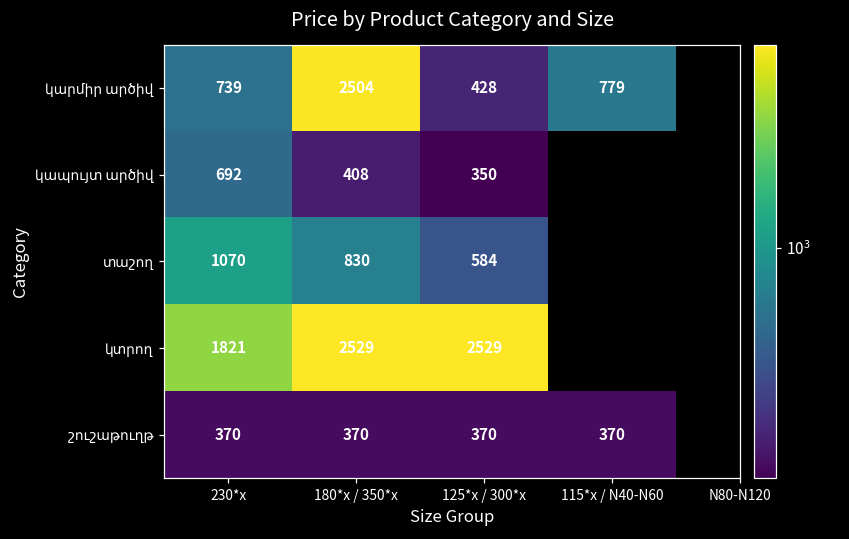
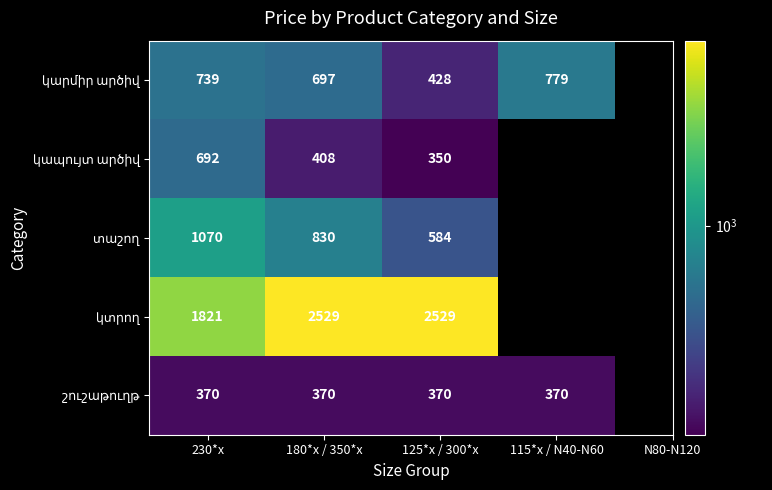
  {
    "կարմիր արծիվ": {
      "230*x": 739,
-     "180*x / 350*x": 2504,
+     "180*x / 350*x": 697,
      "125*x / 300*x": 428,
      "115*x / N40-N60": 779
    },
    "կապույտ արծիվ": {
      "230*x": 692,
      "180*x / 350*x": 408,
      "125*x / 300*x": 350
    },
    "տաշող": {
      "230*x": 1070,
      "180*x / 350*x": 830,
      "125*x / 300*x": 584
    },
    "կտրող": {
      "230*x": 1821,
      "180*x / 350*x": 2529,
      "125*x / 300*x": 2529
    },
    "շուշաթուղթ": {
      "230*x": 370,
      "180*x / 350*x": 370,
      "125*x / 300*x": 370,
      "115*x / N40-N60": 370
    }
  }
